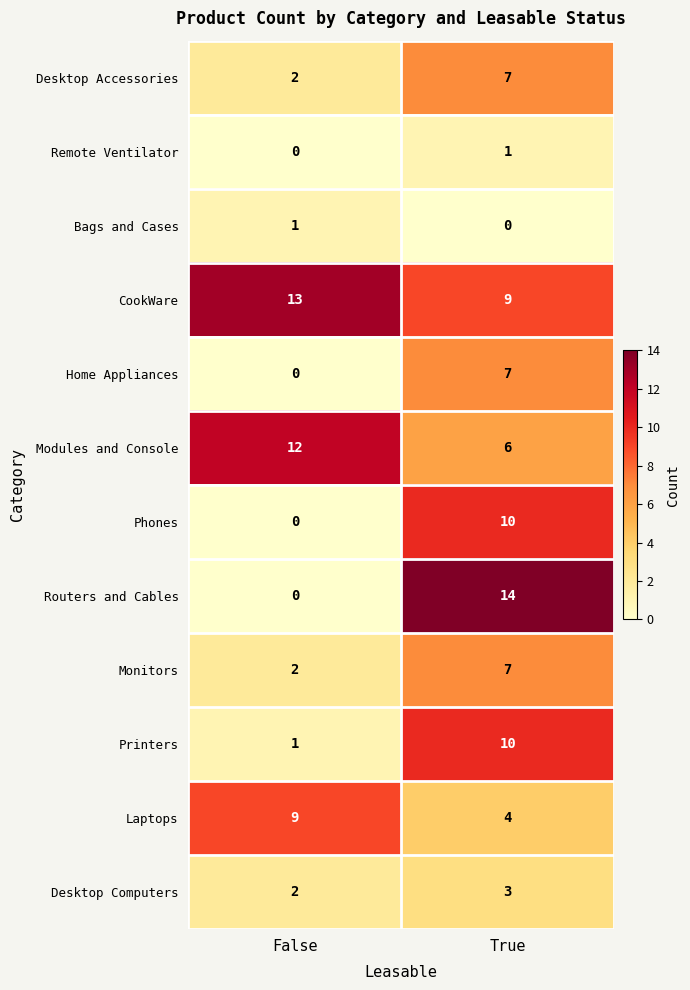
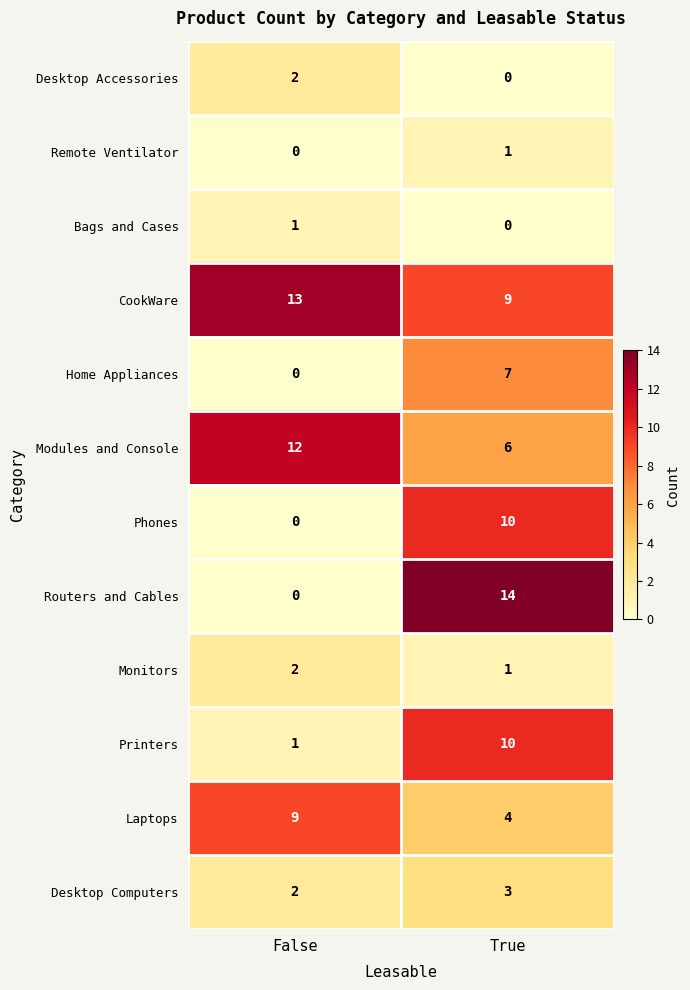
  {
    "Desktop Accessories": {
      "False": 2,
-     "True": 7
+     "True": 0
    },
    "Remote Ventilator": {
      "False": 0,
      "True": 1
    },
    "Bags and Cases": {
      "False": 1,
      "True": 0
    },
    "CookWare": {
      "False": 13,
      "True": 9
    },
    "Home Appliances": {
      "False": 0,
      "True": 7
    },
    "Modules and Console": {
      "False": 12,
      "True": 6
    },
    "Phones": {
      "False": 0,
      "True": 10
    },
    "Routers and Cables": {
      "False": 0,
      "True": 14
    },
    "Monitors": {
      "False": 2,
-     "True": 7
+     "True": 1
    },
    "Printers": {
      "False": 1,
      "True": 10
    },
    "Laptops": {
      "False": 9,
      "True": 4
    },
    "Desktop Computers": {
      "False": 2,
      "True": 3
    }
  }
